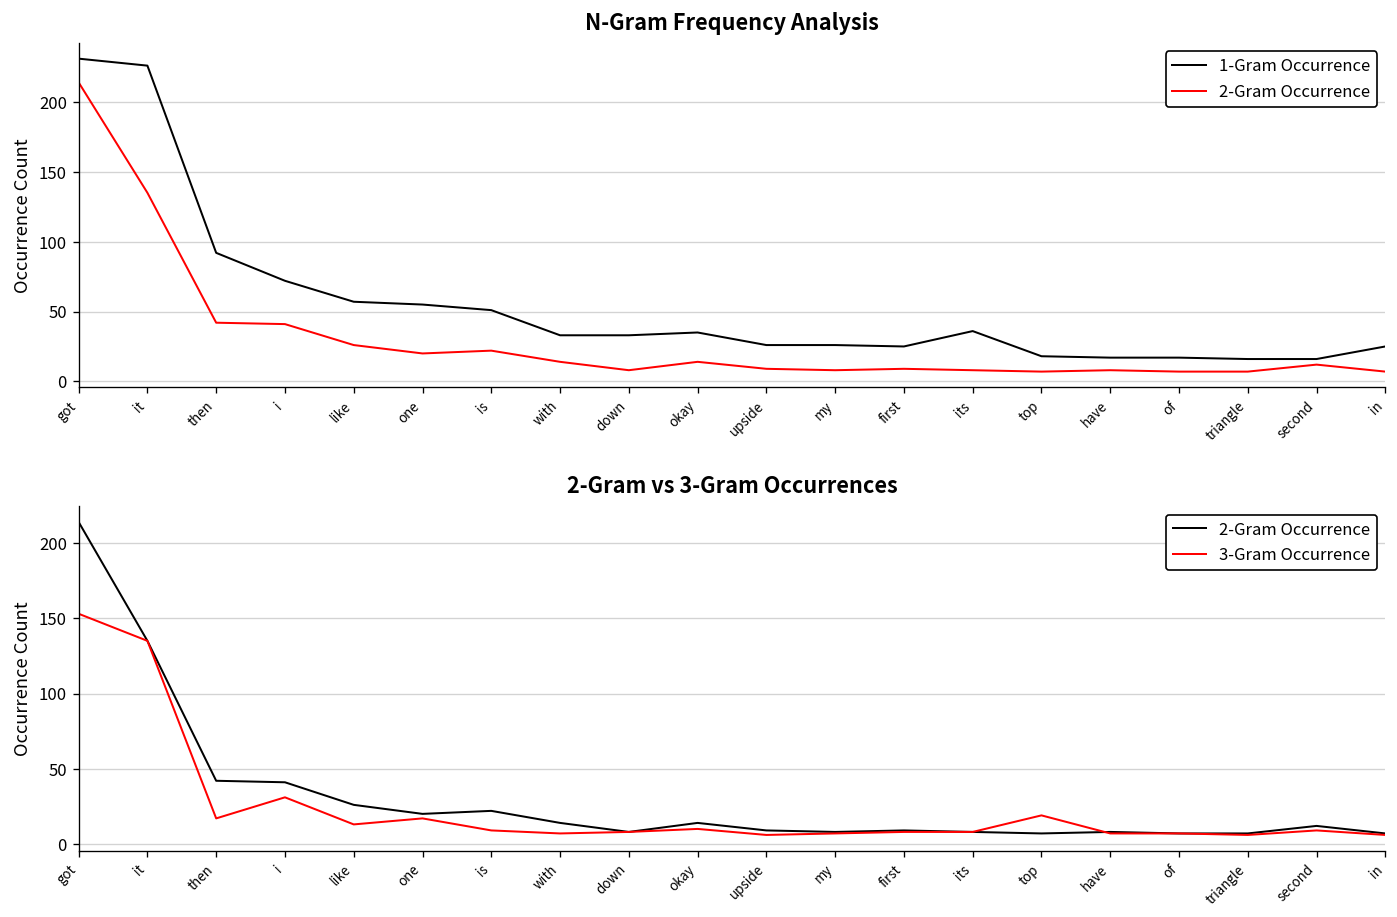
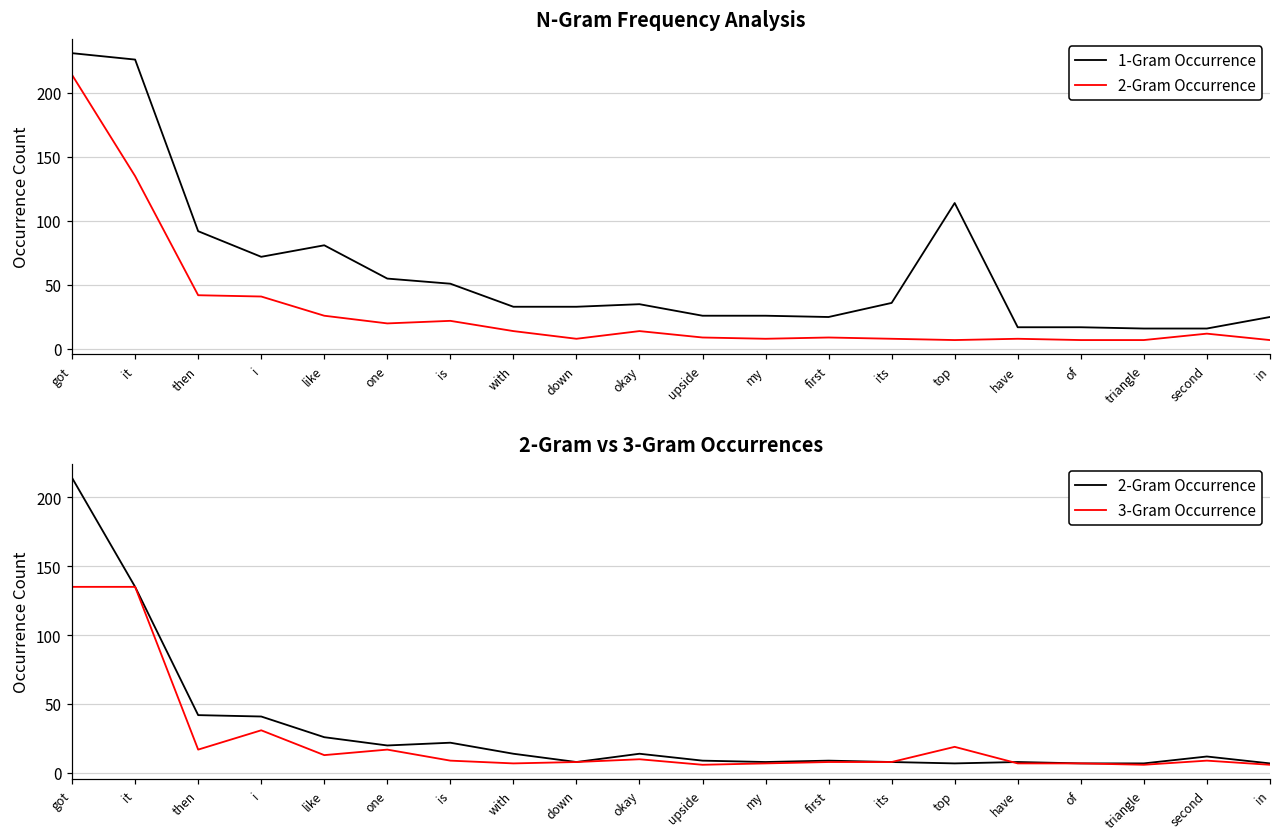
  {
    "N-Gram Frequency Analysis": {
      "1-Gram Occurrence": {
        "got": 231,
        "it": 226,
        "then": 92,
        "i": 72,
-       "like": 57,
+       "like": 81,
        "one": 55,
        "is": 51,
        "with": 33,
        "down": 33,
        "okay": 35,
        "upside": 26,
        "my": 26,
        "first": 25,
        "its": 36,
-       "top": 18,
+       "top": 114,
        "have": 17,
        "of": 17,
        "triangle": 16,
        "second": 16,
        "in": 25
      }
    },
    "2-Gram vs 3-Gram Occurrences": {
      "2-Gram Occurrence": {
        "got": 214,
        "then": 42,
        "i": 41,
        "like": 26,
        "one": 20,
        "is": 22,
        "with": 14,
        "okay": 14,
        "upside": 9,
        "top": 7,
        "second": 12
      },
      "3-Gram Occurrence": {
-       "got": 153,
+       "got": 135,
        "then": 17,
        "i": 31,
        "like": 13,
        "one": 17,
        "is": 9,
        "with": 7,
        "okay": 10,
        "upside": 6,
        "top": 19,
        "second": 9
      }
    }
  }
